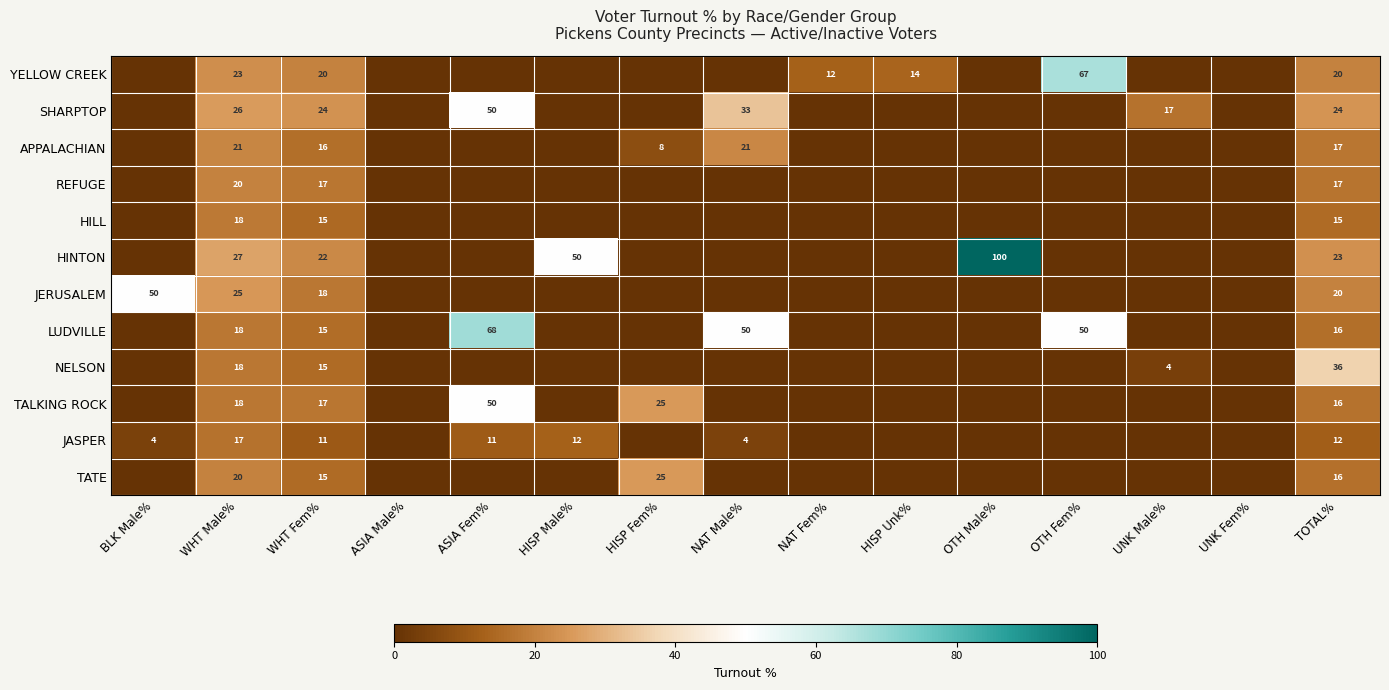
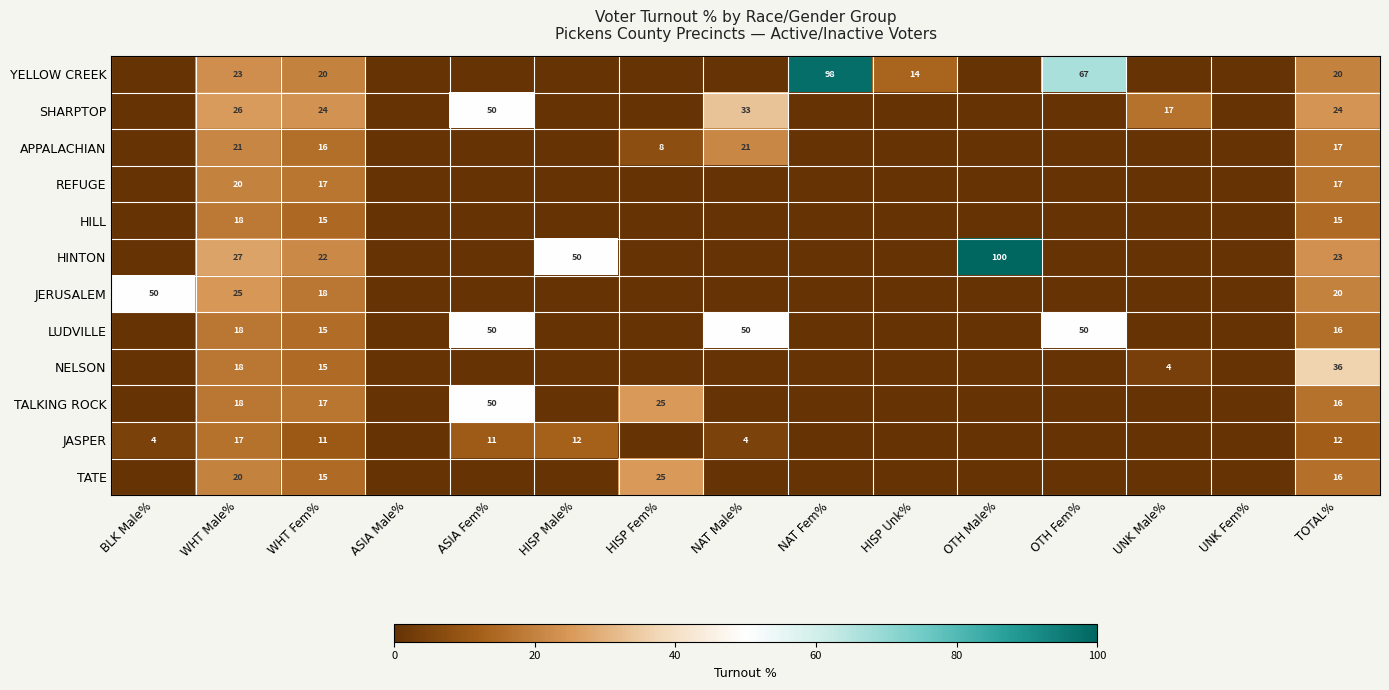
  {
    "YELLOW CREEK": {
      "WHT Male%": 23,
      "WHT Fem%": 20,
-     "NAT Fem%": 12,
+     "NAT Fem%": 98,
      "HISP Unk%": 14,
      "OTH Fem%": 67,
      "TOTAL%": 20
    },
    "SHARPTOP": {
      "WHT Male%": 26,
      "WHT Fem%": 24,
      "ASIA Fem%": 50,
      "NAT Male%": 33,
      "UNK Male%": 17,
      "TOTAL%": 24
    },
    "APPALACHIAN": {
      "WHT Male%": 21,
      "WHT Fem%": 16,
      "HISP Fem%": 8,
      "NAT Male%": 21,
      "TOTAL%": 17
    },
    "REFUGE": {
      "WHT Male%": 20,
      "WHT Fem%": 17,
      "TOTAL%": 17
    },
    "HILL": {
      "WHT Male%": 18,
      "WHT Fem%": 15,
      "TOTAL%": 15
    },
    "HINTON": {
      "WHT Male%": 27,
      "WHT Fem%": 22,
      "HISP Male%": 50,
      "OTH Male%": 100,
      "TOTAL%": 23
    },
    "JERUSALEM": {
      "BLK Male%": 50,
      "WHT Male%": 25,
      "WHT Fem%": 18,
      "TOTAL%": 20
    },
    "LUDVILLE": {
      "WHT Male%": 18,
      "WHT Fem%": 15,
-     "ASIA Fem%": 68,
+     "ASIA Fem%": 50,
      "NAT Male%": 50,
      "OTH Fem%": 50,
      "TOTAL%": 16
    },
    "NELSON": {
      "WHT Male%": 18,
      "WHT Fem%": 15,
      "UNK Male%": 4,
      "TOTAL%": 36
    },
    "TALKING ROCK": {
      "WHT Male%": 18,
      "WHT Fem%": 17,
      "ASIA Fem%": 50,
      "HISP Fem%": 25,
      "TOTAL%": 16
    },
    "JASPER": {
      "BLK Male%": 4,
      "WHT Male%": 17,
      "WHT Fem%": 11,
      "ASIA Fem%": 11,
      "HISP Male%": 12,
      "NAT Male%": 4,
      "TOTAL%": 12
    },
    "TATE": {
      "WHT Male%": 20,
      "WHT Fem%": 15,
      "HISP Fem%": 25,
      "TOTAL%": 16
    }
  }
